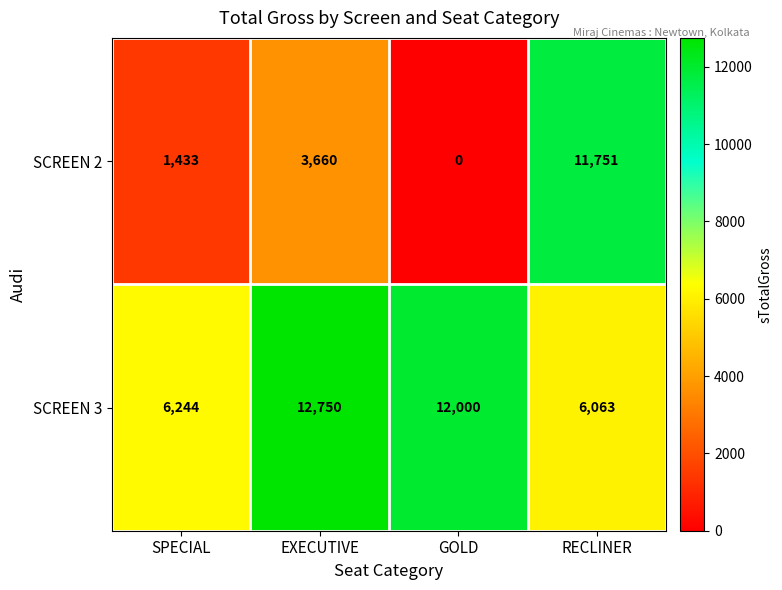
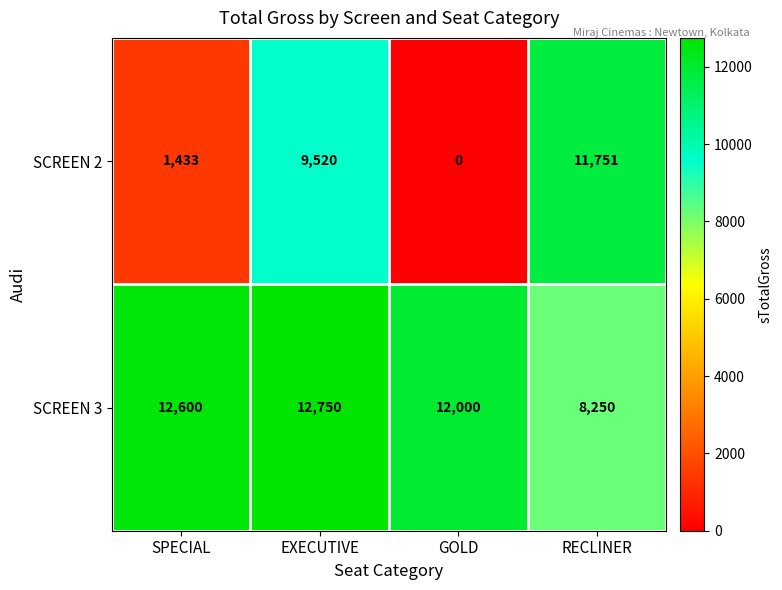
  {
    "SCREEN 2": {
      "SPECIAL": "1,433",
-     "EXECUTIVE": "3,660",
+     "EXECUTIVE": "9,520",
      "GOLD": "0",
      "RECLINER": "11,751"
    },
    "SCREEN 3": {
-     "SPECIAL": "6,244",
+     "SPECIAL": "12,600",
      "EXECUTIVE": "12,750",
      "GOLD": "12,000",
-     "RECLINER": "6,063"
+     "RECLINER": "8,250"
    }
  }
